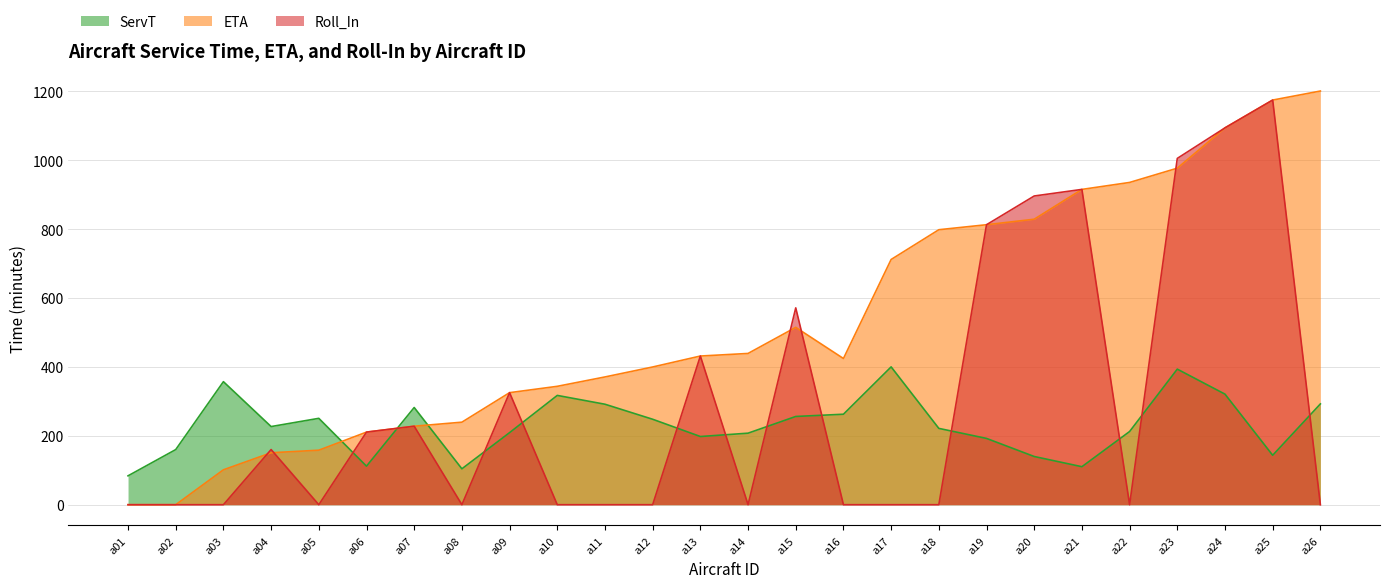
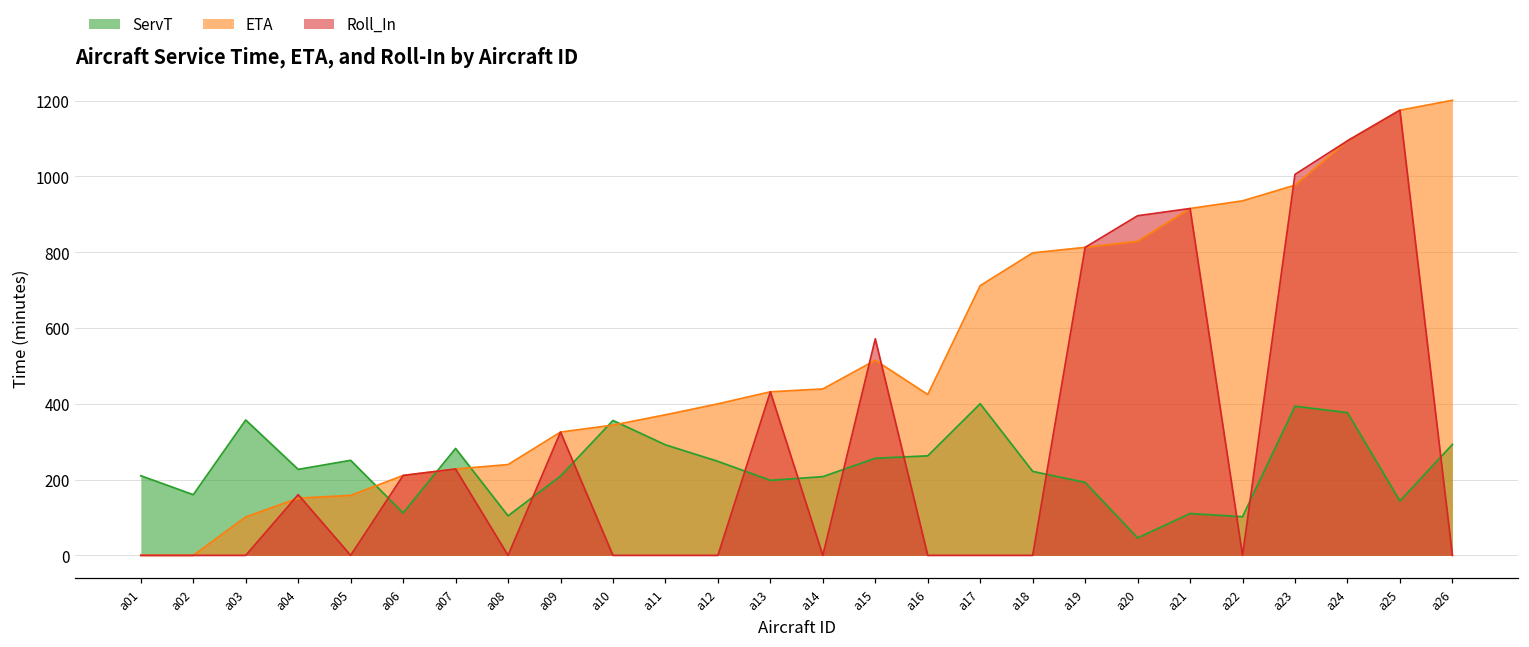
  {
    "ServT": {
-     "a01": 80,
+     "a01": 210,
      "a02": 160,
      "a03": 360,
      "a04": 230,
      "a05": 250,
      "a06": 110,
      "a07": 280,
      "a08": 100,
      "a09": 210,
-     "a10": 320,
+     "a10": 360,
      "a11": 290,
      "a12": 250,
      "a13": 200,
      "a14": 210,
      "a15": 260,
      "a16": 260,
      "a17": 400,
      "a18": 220,
      "a19": 190,
-     "a20": 140,
+     "a20": 50,
      "a21": 110,
-     "a22": 210,
+     "a22": 100,
      "a23": 390,
-     "a24": 320,
+     "a24": 380,
      "a25": 140,
      "a26": 290
    },
    "ETA": {
      "a03": 100,
      "a04": 150,
      "a05": 160,
      "a08": 240,
      "a10": 340,
      "a11": 370,
      "a12": 400,
      "a14": 440,
      "a15": 510,
      "a16": 420,
      "a17": 710,
      "a18": 800,
      "a20": 830,
      "a22": 940,
      "a23": 980,
      "a26": 1200
    },
    "Roll_In": {
      "a03": 0,
      "a04": 160,
      "a05": 0,
      "a08": 0,
      "a10": 0,
      "a11": 0,
      "a12": 0,
      "a14": 0,
      "a15": 570,
      "a16": 0,
      "a17": 0,
      "a18": 0,
      "a20": 900,
      "a22": 0,
      "a23": 1010,
      "a26": 0
    }
  }
